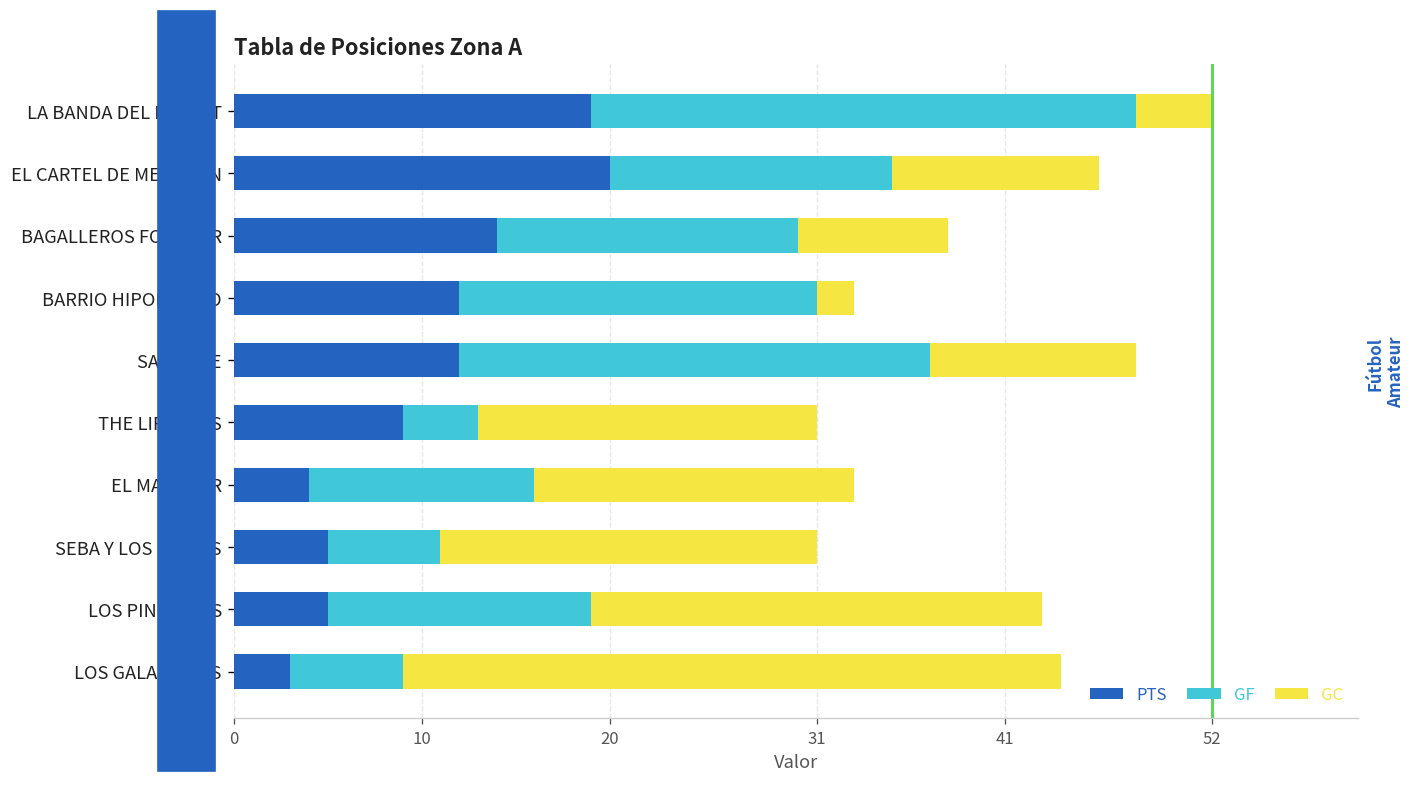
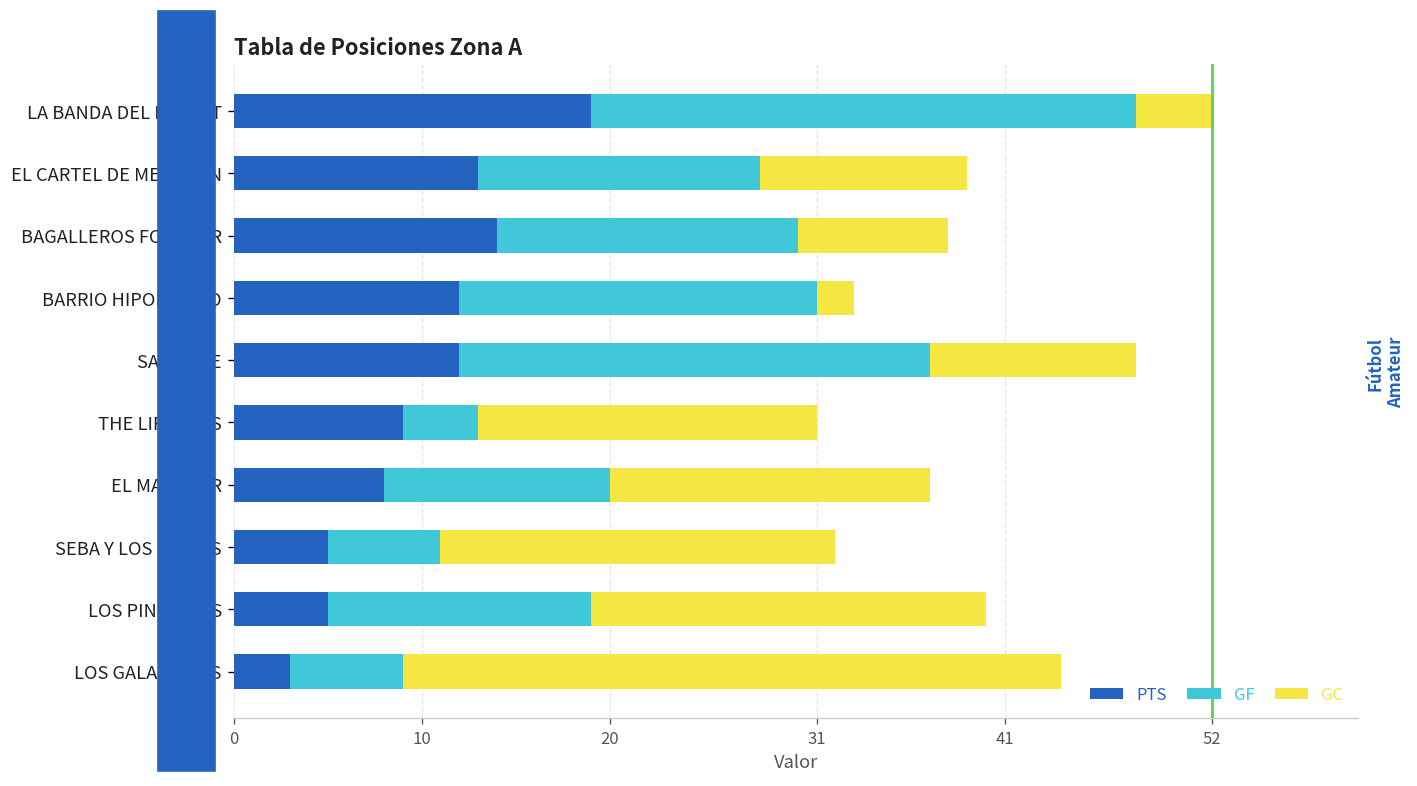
  {
    "PTS": {
      "LA BANDA DEL FERNET": 19,
-     "EL CARTEL DE MEDELLIN": 20,
+     "EL CARTEL DE MEDELLIN": 13,
      "BAGALLEROS FOR EVER": 14,
      "BARRIO HIPODROMO": 12,
      "SAN JOSE": 12,
      "THE LIRANTES": 9,
-     "EL MATADOR": 4,
+     "EL MATADOR": 8,
      "SEBA Y LOS NIETOS": 5,
      "LOS PINIPONES": 5,
      "LOS GALACTICOS": 3
    },
    "GF": {
      "LA BANDA DEL FERNET": 29,
      "EL CARTEL DE MEDELLIN": 15,
      "BAGALLEROS FOR EVER": 16,
      "BARRIO HIPODROMO": 19,
      "SAN JOSE": 25,
      "THE LIRANTES": 4,
      "EL MATADOR": 12,
      "SEBA Y LOS NIETOS": 6,
      "LOS PINIPONES": 14,
      "LOS GALACTICOS": 6
    },
    "GC": {
      "LA BANDA DEL FERNET": 4,
      "EL CARTEL DE MEDELLIN": 11,
      "BAGALLEROS FOR EVER": 8,
      "BARRIO HIPODROMO": 2,
      "SAN JOSE": 11,
      "THE LIRANTES": 18,
      "EL MATADOR": 17,
-     "SEBA Y LOS NIETOS": 20,
-     "LOS PINIPONES": 24,
+     "SEBA Y LOS NIETOS": 21,
+     "LOS PINIPONES": 21,
      "LOS GALACTICOS": 35
    }
  }
